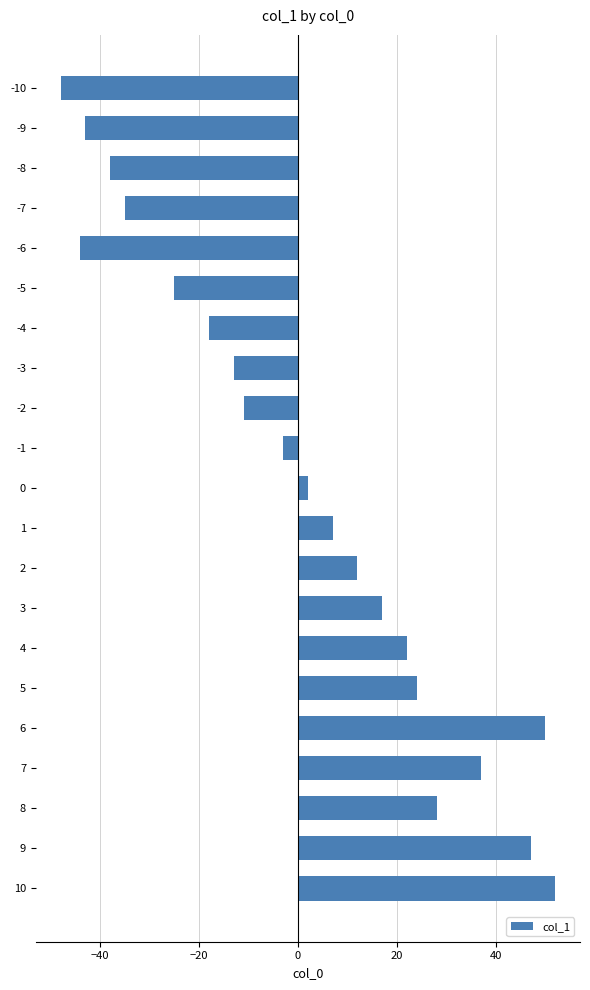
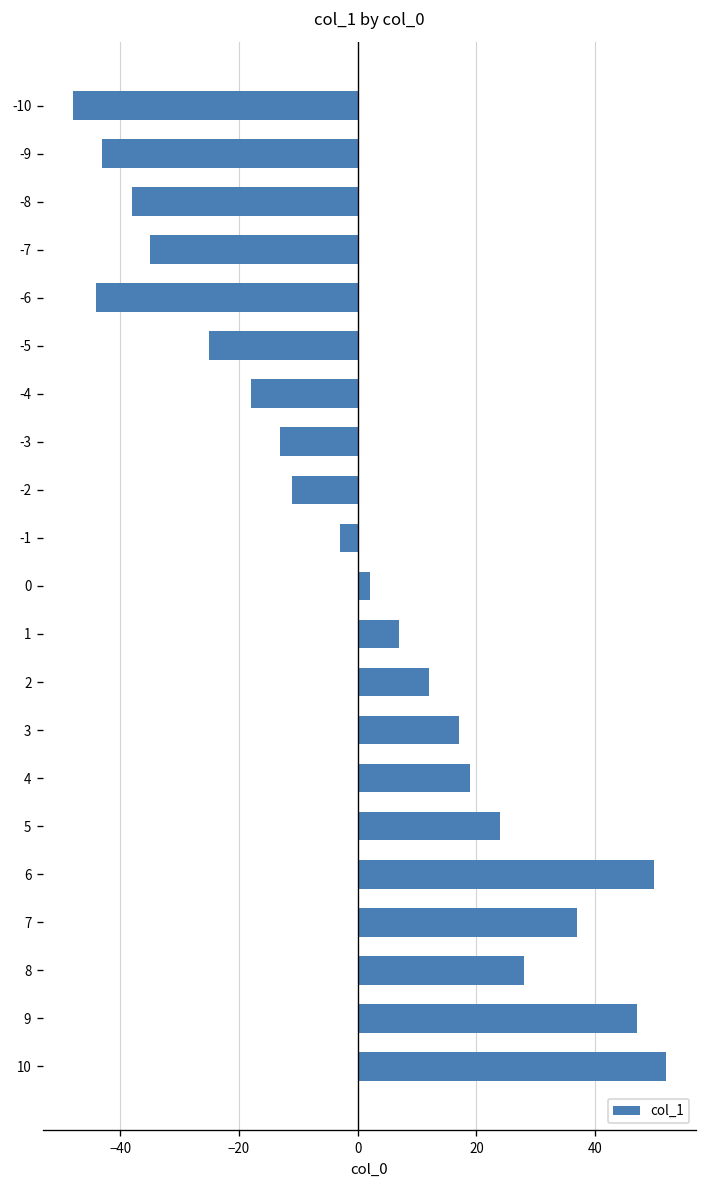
  {
    "-10": -48,
    "-9": -43,
    "-8": -38,
    "-7": -35,
    "-6": -44,
    "-5": -25,
    "-4": -18,
    "-3": -13,
    "-2": -11,
    "-1": -3,
    "0": 2,
    "1": 7,
    "2": 12,
    "3": 17,
-   "4": 22,
+   "4": 19,
    "5": 24,
    "6": 50,
    "7": 37,
    "8": 28,
    "9": 47,
    "10": 52
  }
